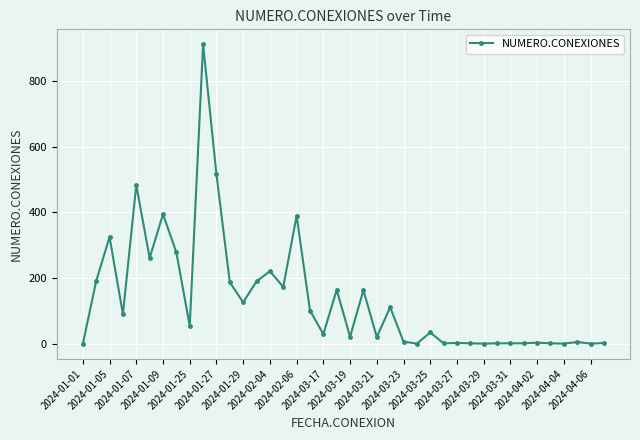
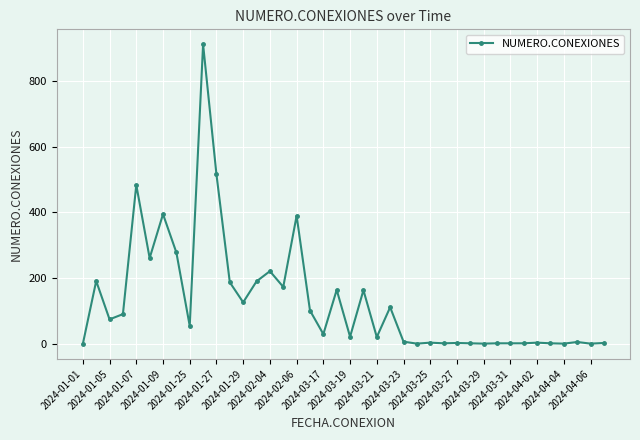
  {
    "2024-01-01": 0,
-   "2024-01-05": 330,
+   "2024-01-05": 70,
    "2024-01-07": 480,
    "2024-01-09": 400,
    "2024-01-25": 50,
    "2024-01-27": 520,
    "2024-01-29": 130,
    "2024-02-04": 220,
    "2024-02-06": 390,
    "2024-03-17": 30,
    "2024-03-19": 20,
    "2024-03-21": 20,
    "2024-03-23": 10,
-   "2024-03-25": 30,
+   "2024-03-25": 0,
    "2024-03-27": 0,
    "2024-03-29": 0,
    "2024-03-31": 0,
    "2024-04-02": 0,
    "2024-04-04": 0,
    "2024-04-06": 0
  }
